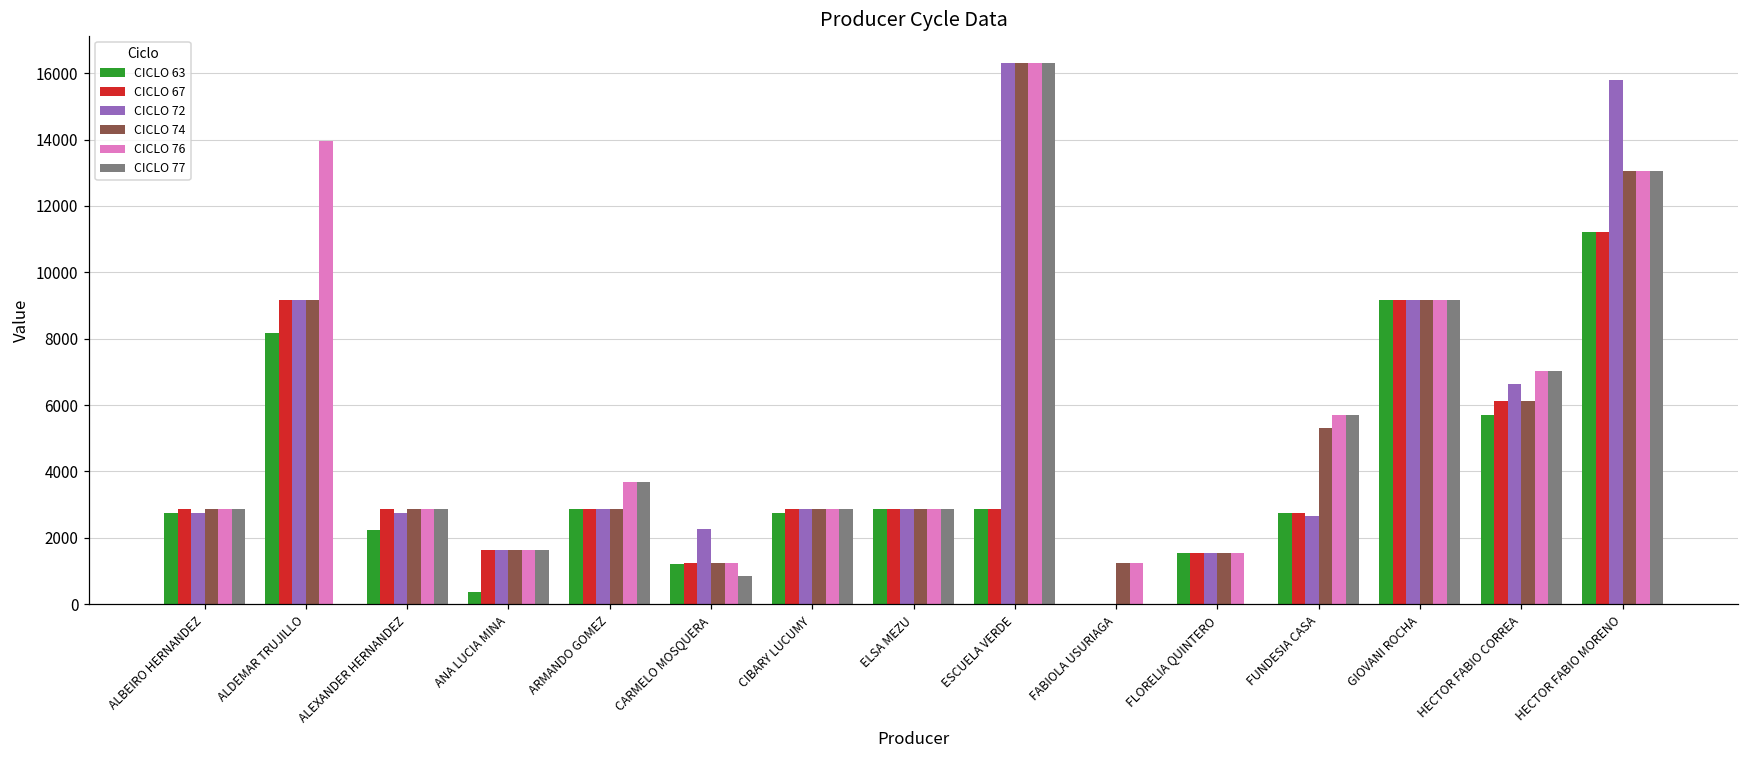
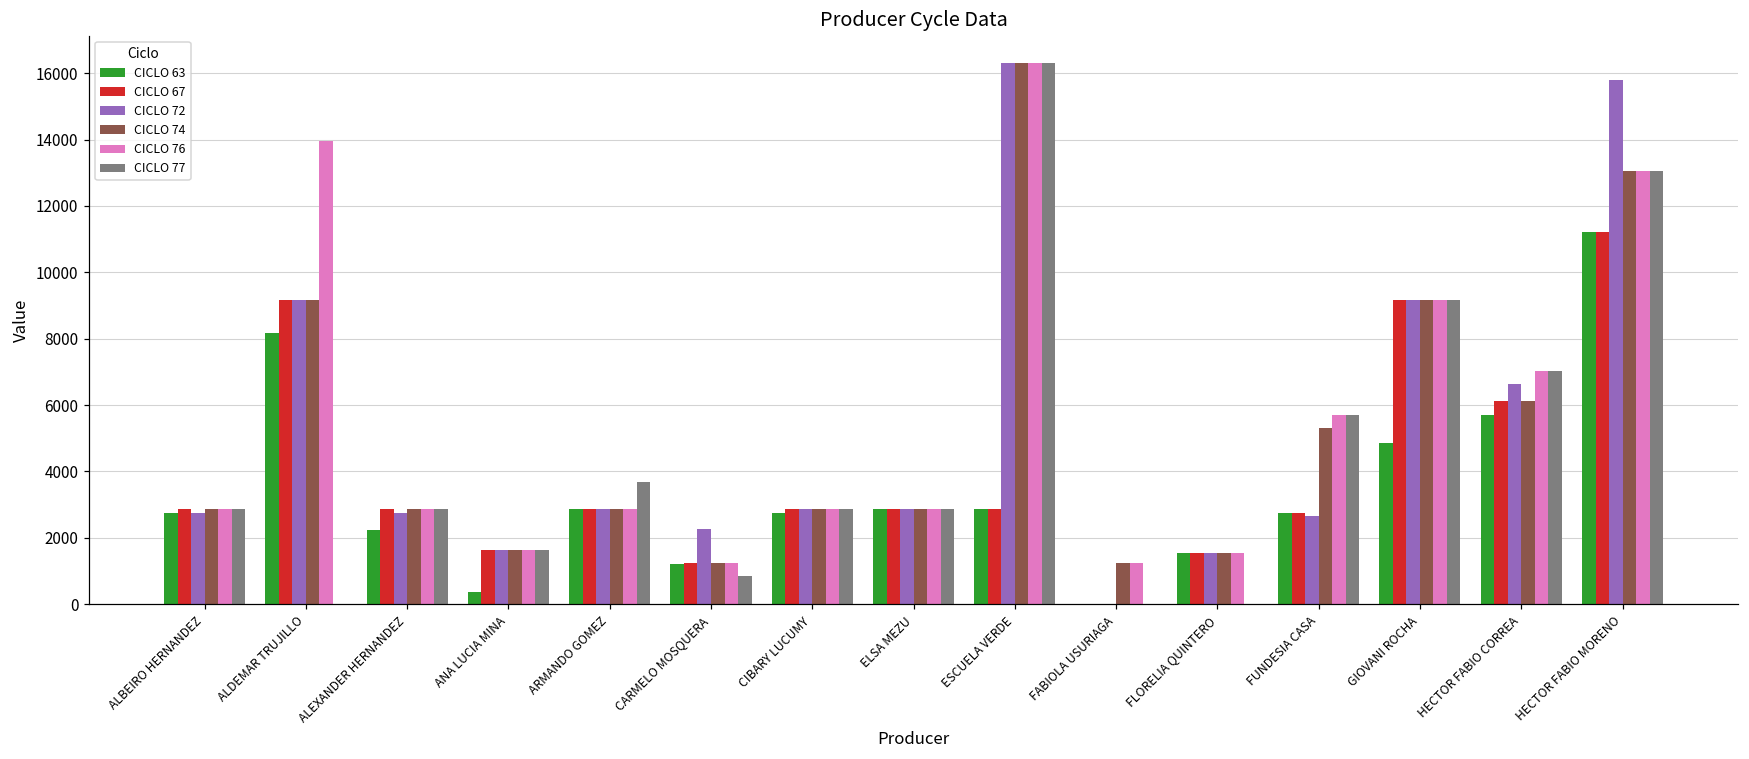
  {
    "CICLO 63": {
      "ALBEIRO HERNANDEZ": 2800,
      "ALDEMAR TRUJILLO": 8200,
      "ALEXANDER HERNANDEZ": 2200,
      "ANA LUCIA MINA": 400,
      "ARMANDO GOMEZ": 2900,
      "CARMELO MOSQUERA": 1200,
      "CIBARY LUCUMY": 2800,
      "ELSA MEZU": 2900,
      "ESCUELA VERDE": 2900,
      "FABIOLA USURIAGA": 0,
      "FLORELIA QUINTERO": 1500,
      "FUNDESIA CASA": 2800,
-     "GIOVANI ROCHA": 9200,
+     "GIOVANI ROCHA": 4800,
      "HECTOR FABIO CORREA": 5700,
      "HECTOR FABIO MORENO": 11200
    },
    "CICLO 67": {
      "ALBEIRO HERNANDEZ": 2900,
      "ALDEMAR TRUJILLO": 9200,
      "ALEXANDER HERNANDEZ": 2900,
      "ANA LUCIA MINA": 1600,
      "ARMANDO GOMEZ": 2900,
      "CARMELO MOSQUERA": 1200,
      "CIBARY LUCUMY": 2900,
      "ELSA MEZU": 2900,
      "ESCUELA VERDE": 2900,
      "FABIOLA USURIAGA": 0,
      "FLORELIA QUINTERO": 1500,
      "FUNDESIA CASA": 2800,
      "GIOVANI ROCHA": 9200,
      "HECTOR FABIO CORREA": 6100,
      "HECTOR FABIO MORENO": 11200
    },
    "CICLO 72": {
      "ALBEIRO HERNANDEZ": 2800,
      "ALDEMAR TRUJILLO": 9200,
      "ALEXANDER HERNANDEZ": 2800,
      "ANA LUCIA MINA": 1600,
      "ARMANDO GOMEZ": 2900,
      "CARMELO MOSQUERA": 2300,
      "CIBARY LUCUMY": 2900,
      "ELSA MEZU": 2900,
      "ESCUELA VERDE": 16300,
      "FABIOLA USURIAGA": 0,
      "FLORELIA QUINTERO": 1500,
      "FUNDESIA CASA": 2700,
      "GIOVANI ROCHA": 9200,
      "HECTOR FABIO CORREA": 6600,
      "HECTOR FABIO MORENO": 15800
    },
    "CICLO 74": {
      "ALBEIRO HERNANDEZ": 2900,
      "ALDEMAR TRUJILLO": 9200,
      "ALEXANDER HERNANDEZ": 2900,
      "ANA LUCIA MINA": 1600,
      "ARMANDO GOMEZ": 2900,
      "CARMELO MOSQUERA": 1200,
      "CIBARY LUCUMY": 2900,
      "ELSA MEZU": 2900,
      "ESCUELA VERDE": 16300,
      "FABIOLA USURIAGA": 1200,
      "FLORELIA QUINTERO": 1500,
      "FUNDESIA CASA": 5300,
      "GIOVANI ROCHA": 9200,
      "HECTOR FABIO CORREA": 6100,
      "HECTOR FABIO MORENO": 13100
    },
    "CICLO 76": {
      "ALBEIRO HERNANDEZ": 2900,
      "ALDEMAR TRUJILLO": 13900,
      "ALEXANDER HERNANDEZ": 2900,
      "ANA LUCIA MINA": 1600,
-     "ARMANDO GOMEZ": 3700,
+     "ARMANDO GOMEZ": 2900,
      "CARMELO MOSQUERA": 1200,
      "CIBARY LUCUMY": 2900,
      "ELSA MEZU": 2900,
      "ESCUELA VERDE": 16300,
      "FABIOLA USURIAGA": 1200,
      "FLORELIA QUINTERO": 1500,
      "FUNDESIA CASA": 5700,
      "GIOVANI ROCHA": 9200,
      "HECTOR FABIO CORREA": 7000,
      "HECTOR FABIO MORENO": 13100
    },
    "CICLO 77": {
      "ALBEIRO HERNANDEZ": 2900,
      "ALDEMAR TRUJILLO": 0,
      "ALEXANDER HERNANDEZ": 2900,
      "ANA LUCIA MINA": 1600,
      "ARMANDO GOMEZ": 3700,
      "CARMELO MOSQUERA": 900,
      "CIBARY LUCUMY": 2900,
      "ELSA MEZU": 2900,
      "ESCUELA VERDE": 16300,
      "FABIOLA USURIAGA": 0,
      "FLORELIA QUINTERO": 0,
      "FUNDESIA CASA": 5700,
      "GIOVANI ROCHA": 9200,
      "HECTOR FABIO CORREA": 7000,
      "HECTOR FABIO MORENO": 13100
    }
  }
